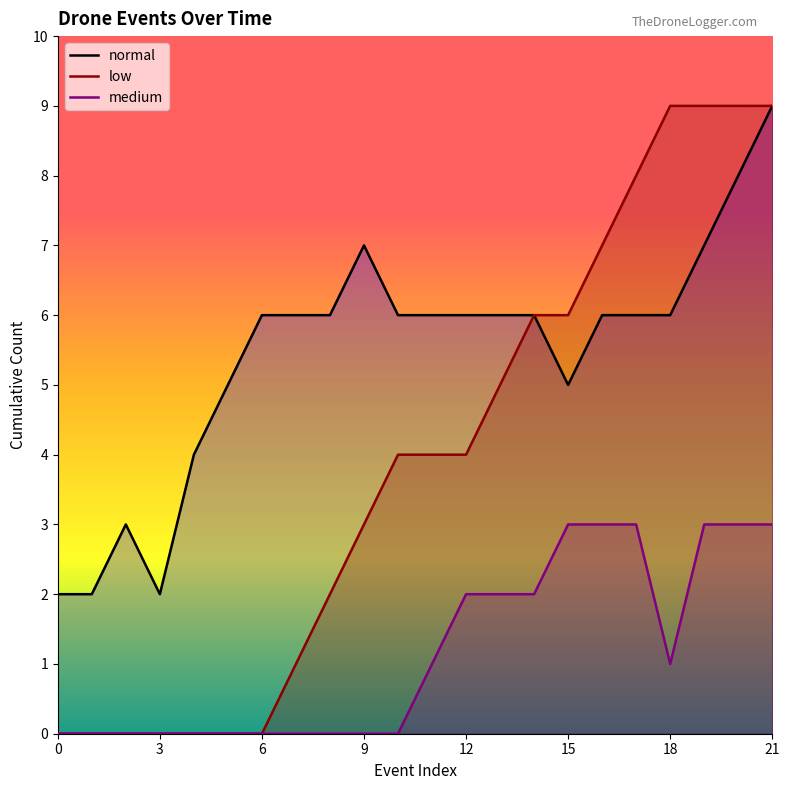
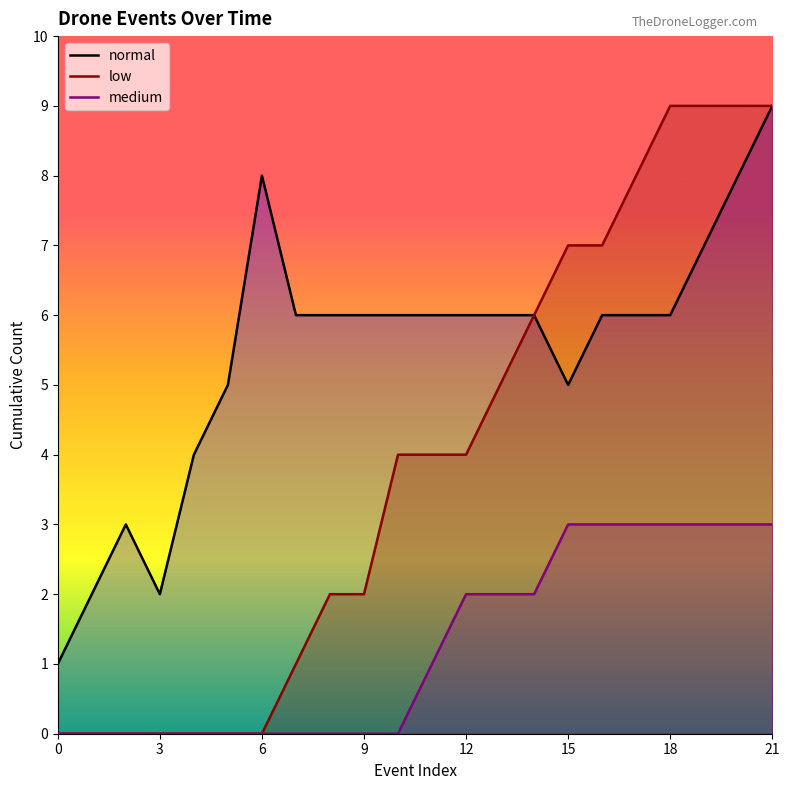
  {
    "normal": {
-     "0": 2,
+     "0": 1,
      "3": 2,
-     "6": 6,
-     "9": 7,
+     "6": 8,
+     "9": 6,
      "12": 6,
      "15": 5,
      "18": 6
    },
    "low": {
-     "9": 3,
+     "9": 2,
      "12": 4,
-     "15": 6,
+     "15": 7,
      "18": 9
    },
    "medium": {
      "9": 0,
      "12": 2,
      "15": 3,
-     "18": 1,
+     "18": 3,
      "21": 3
    }
  }
